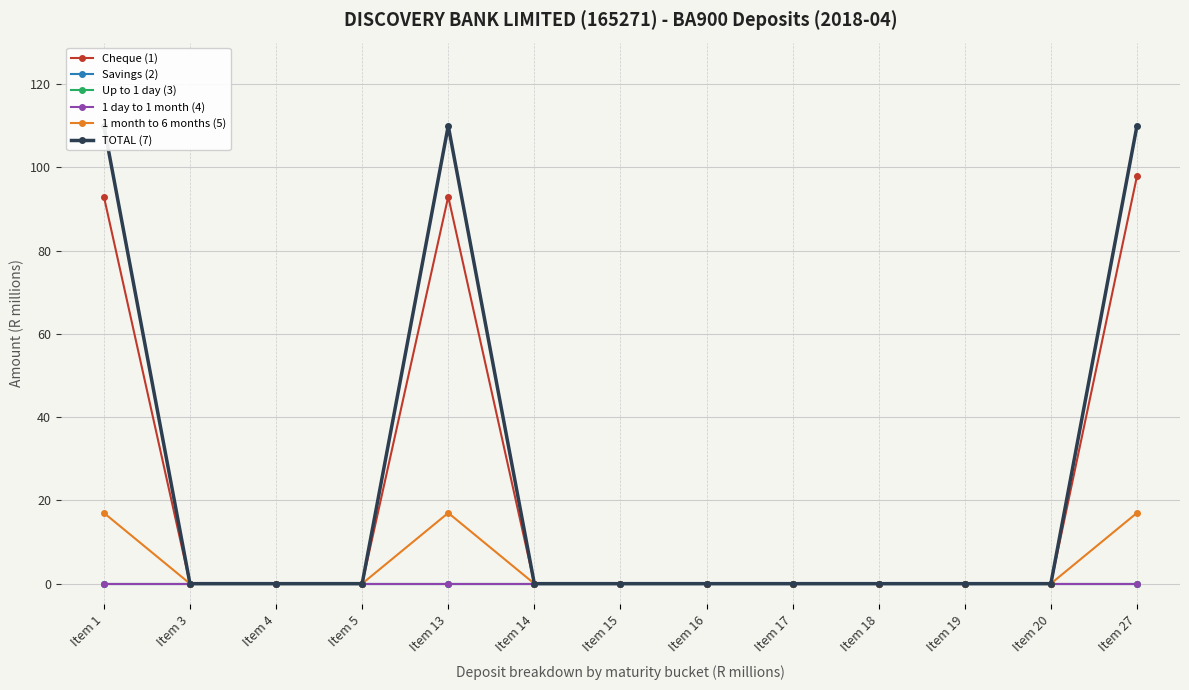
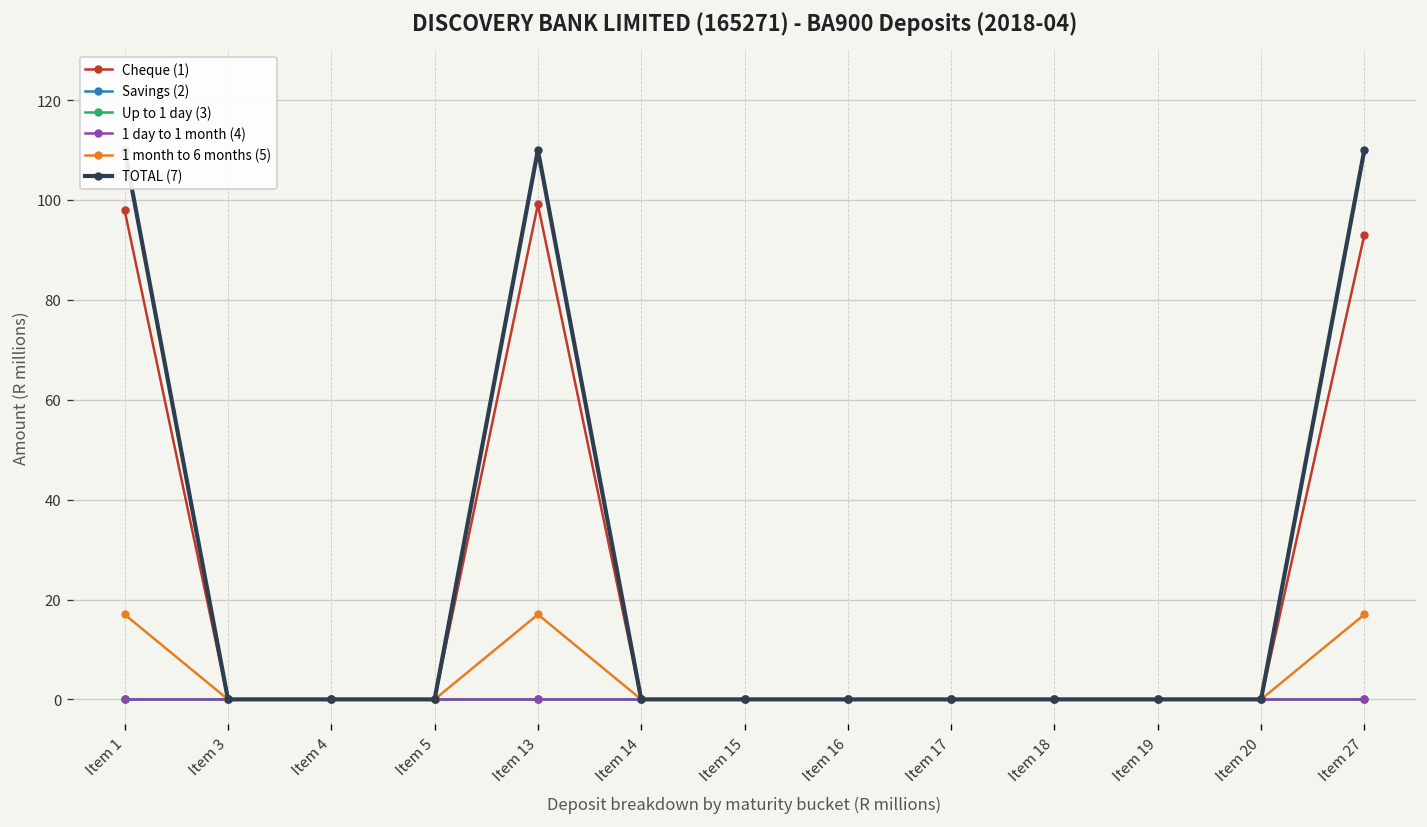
  {
    "Cheque (1)": {
-     "Item 1": 93,
-     "Item 13": 93,
-     "Item 27": 98
+     "Item 1": 98,
+     "Item 13": 99,
+     "Item 27": 93
    },
    "1 day to 1 month (4)": {
      "Item 1": 0,
      "Item 13": 0,
      "Item 27": 0
    },
    "1 month to 6 months (5)": {
      "Item 1": 17,
      "Item 13": 17,
      "Item 27": 17
    },
    "TOTAL (7)": {
      "Item 13": 110,
      "Item 27": 110
    }
  }
